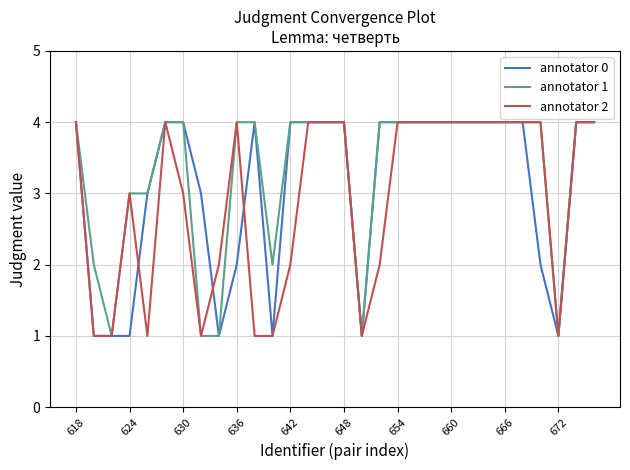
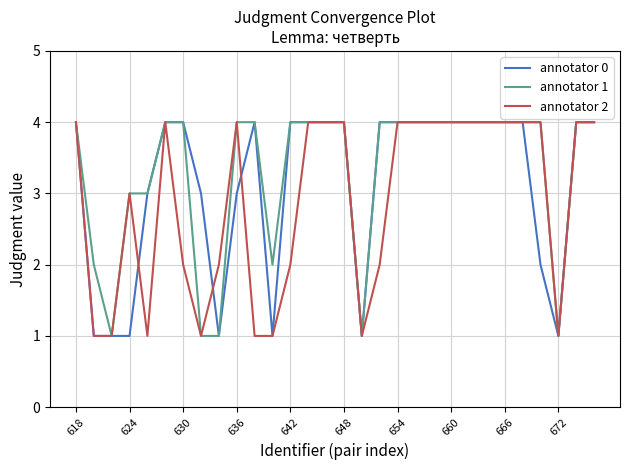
  {
    "annotator 0": {
      "624": 1,
-     "636": 2
+     "636": 3
    },
    "annotator 2": {
-     "630": 3,
+     "630": 2,
      "642": 2
    }
  }
